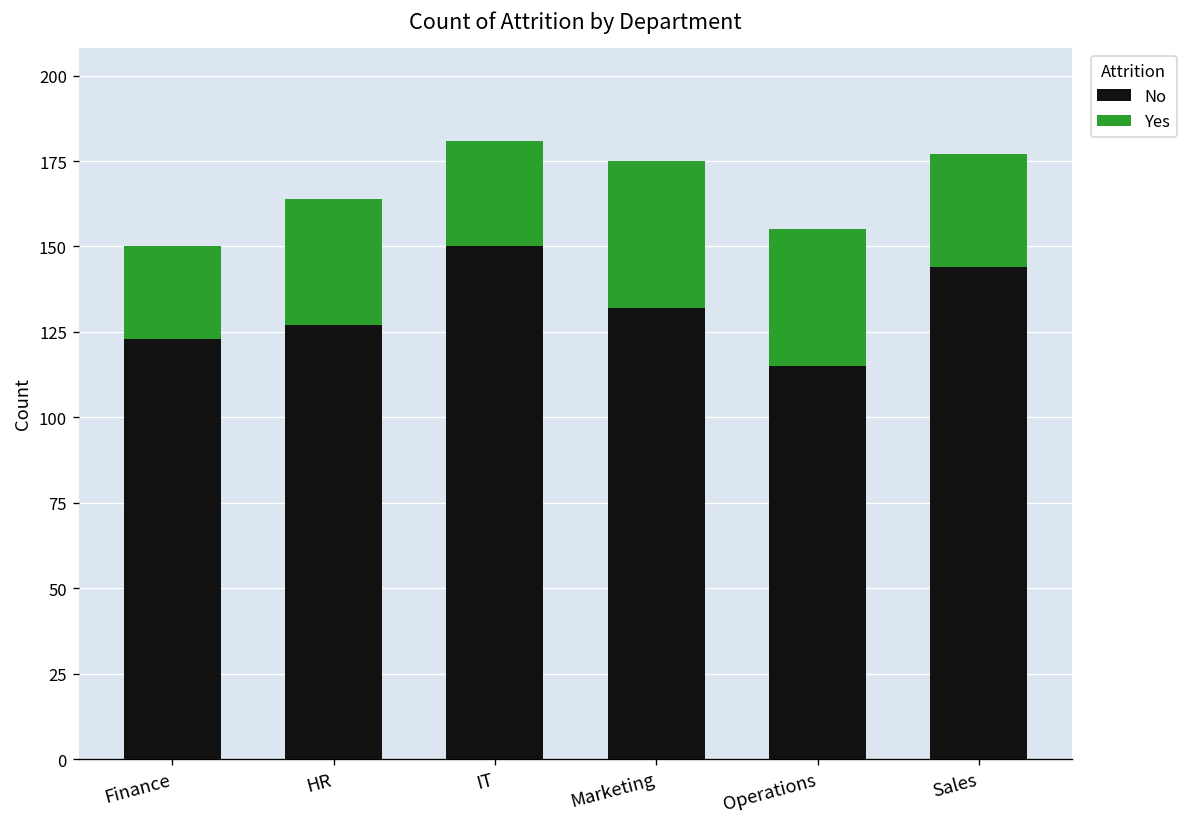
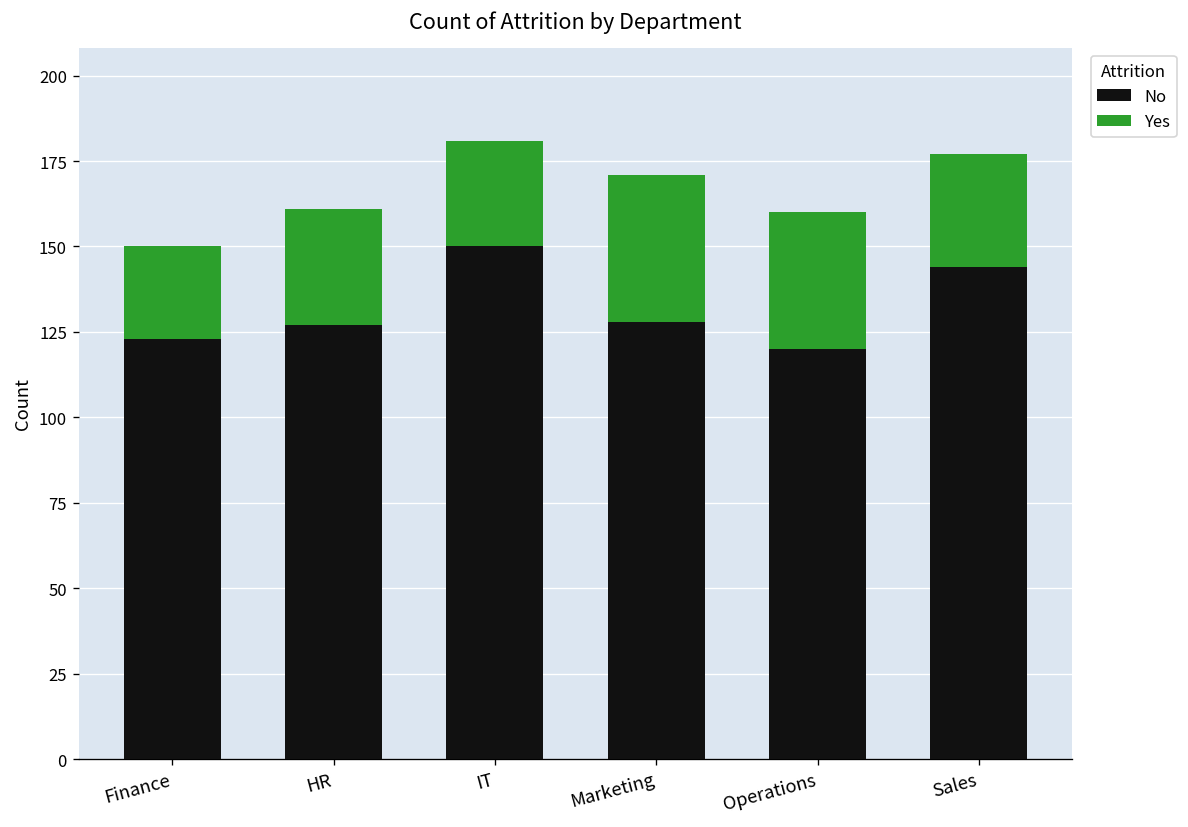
  {
    "No": {
      "Finance": 123,
      "HR": 127,
      "IT": 150,
-     "Marketing": 132,
-     "Operations": 115,
+     "Marketing": 128,
+     "Operations": 120,
      "Sales": 144
    },
    "Yes": {
      "Finance": 27,
-     "HR": 37,
+     "HR": 34,
      "IT": 31,
      "Marketing": 43,
      "Operations": 40,
      "Sales": 33
    }
  }
